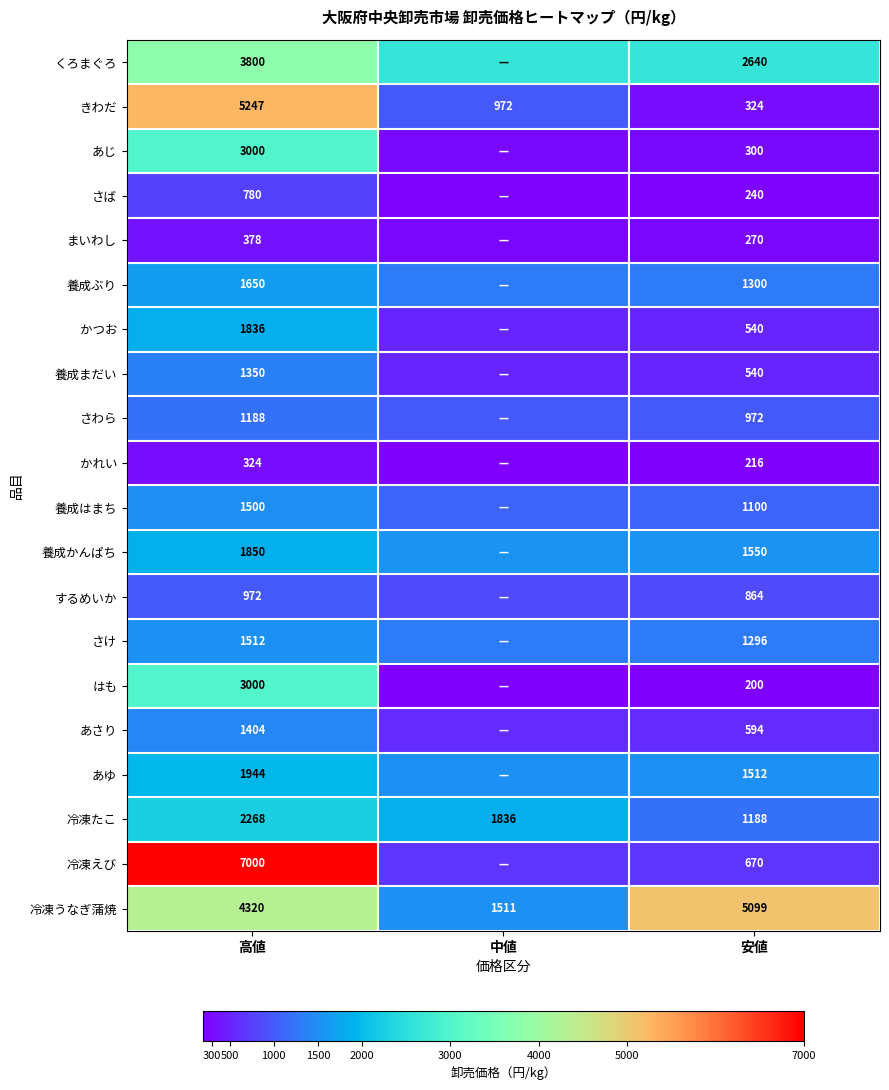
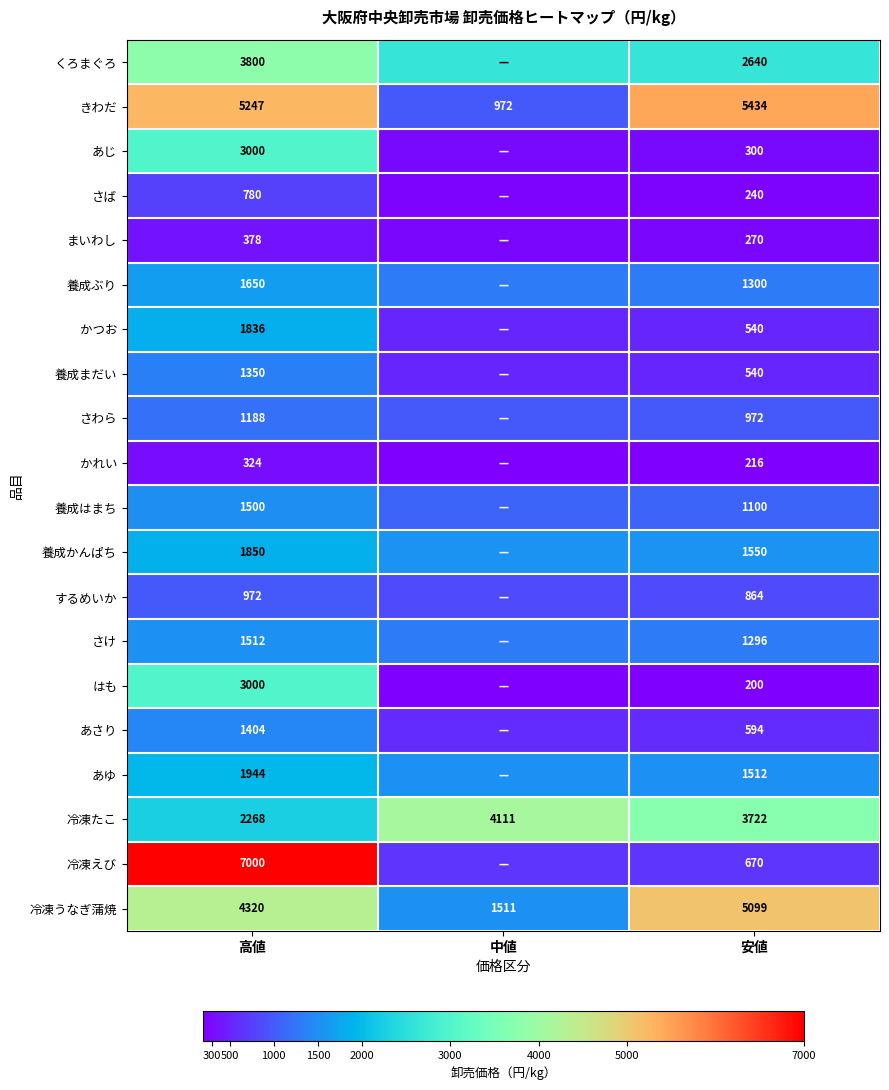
  {
    "くろまぐろ": {
      "高値": 3800,
      "安値": 2640
    },
    "きわだ": {
      "高値": 5247,
      "中値": 972,
-     "安値": 324
+     "安値": 5434
    },
    "あじ": {
      "高値": 3000,
      "安値": 300
    },
    "さば": {
      "高値": 780,
      "安値": 240
    },
    "まいわし": {
      "高値": 378,
      "安値": 270
    },
    "養成ぶり": {
      "高値": 1650,
      "安値": 1300
    },
    "かつお": {
      "高値": 1836,
      "安値": 540
    },
    "養成まだい": {
      "高値": 1350,
      "安値": 540
    },
    "さわら": {
      "高値": 1188,
      "安値": 972
    },
    "かれい": {
      "高値": 324,
      "安値": 216
    },
    "養成はまち": {
      "高値": 1500,
      "安値": 1100
    },
    "養成かんぱち": {
      "高値": 1850,
      "安値": 1550
    },
    "するめいか": {
      "高値": 972,
      "安値": 864
    },
    "さけ": {
      "高値": 1512,
      "安値": 1296
    },
    "はも": {
      "高値": 3000,
      "安値": 200
    },
    "あさり": {
      "高値": 1404,
      "安値": 594
    },
    "あゆ": {
      "高値": 1944,
      "安値": 1512
    },
    "冷凍たこ": {
      "高値": 2268,
-     "中値": 1836,
-     "安値": 1188
+     "中値": 4111,
+     "安値": 3722
    },
    "冷凍えび": {
      "高値": 7000,
      "安値": 670
    },
    "冷凍うなぎ蒲焼": {
      "高値": 4320,
      "中値": 1511,
      "安値": 5099
    }
  }
